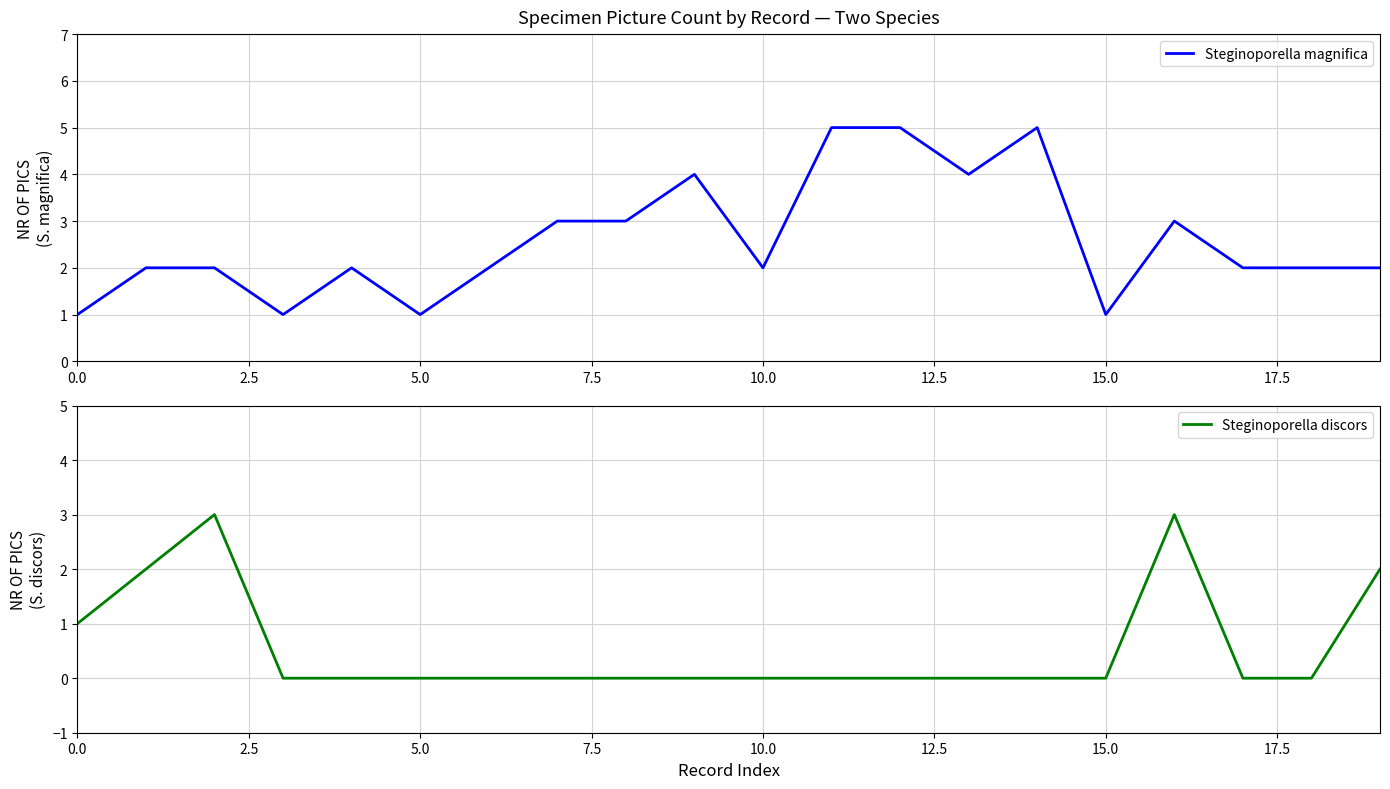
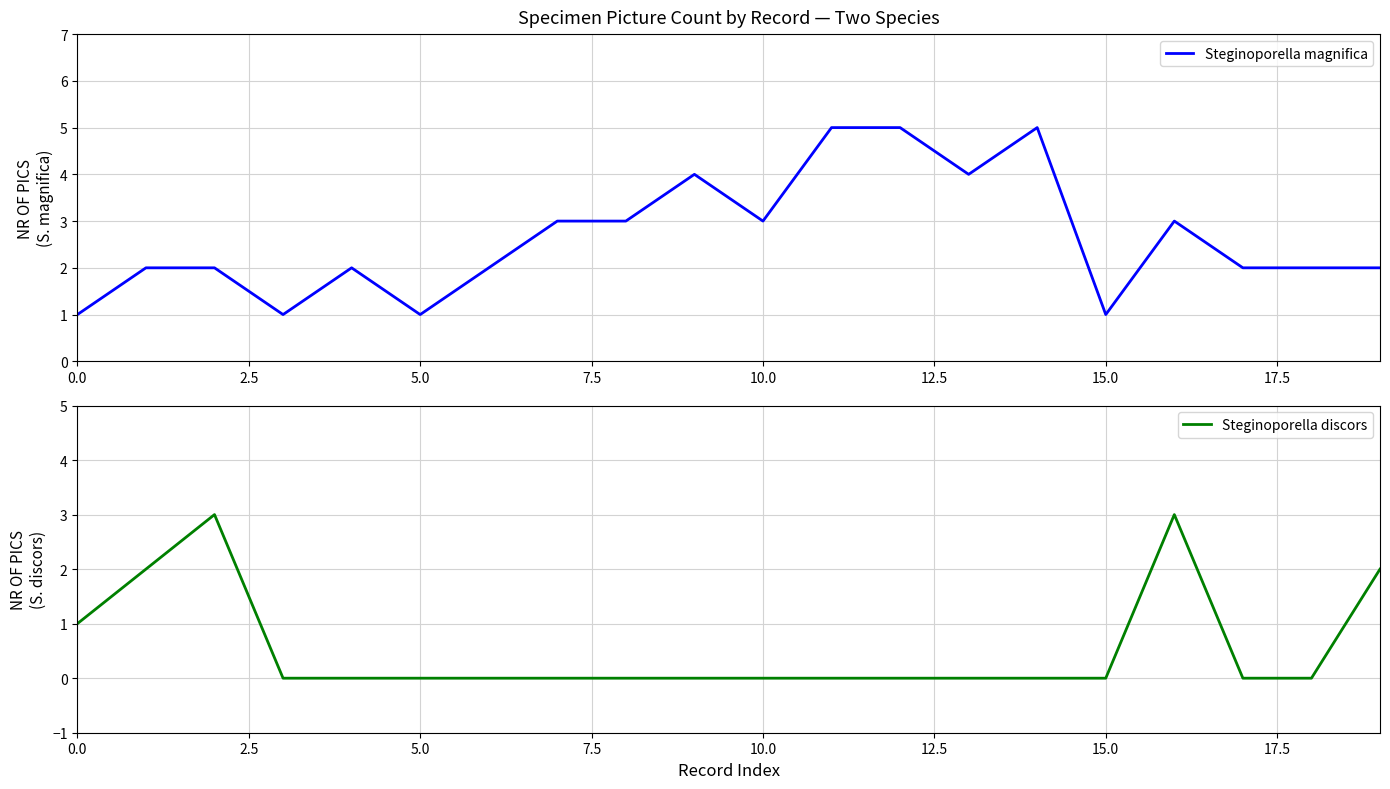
  {
    "Specimen Picture Count by Record — Two Species": {
      "0.0": 1,
      "5.0": 1,
-     "10.0": 2,
+     "10.0": 3,
      "15.0": 1
    }
  }
